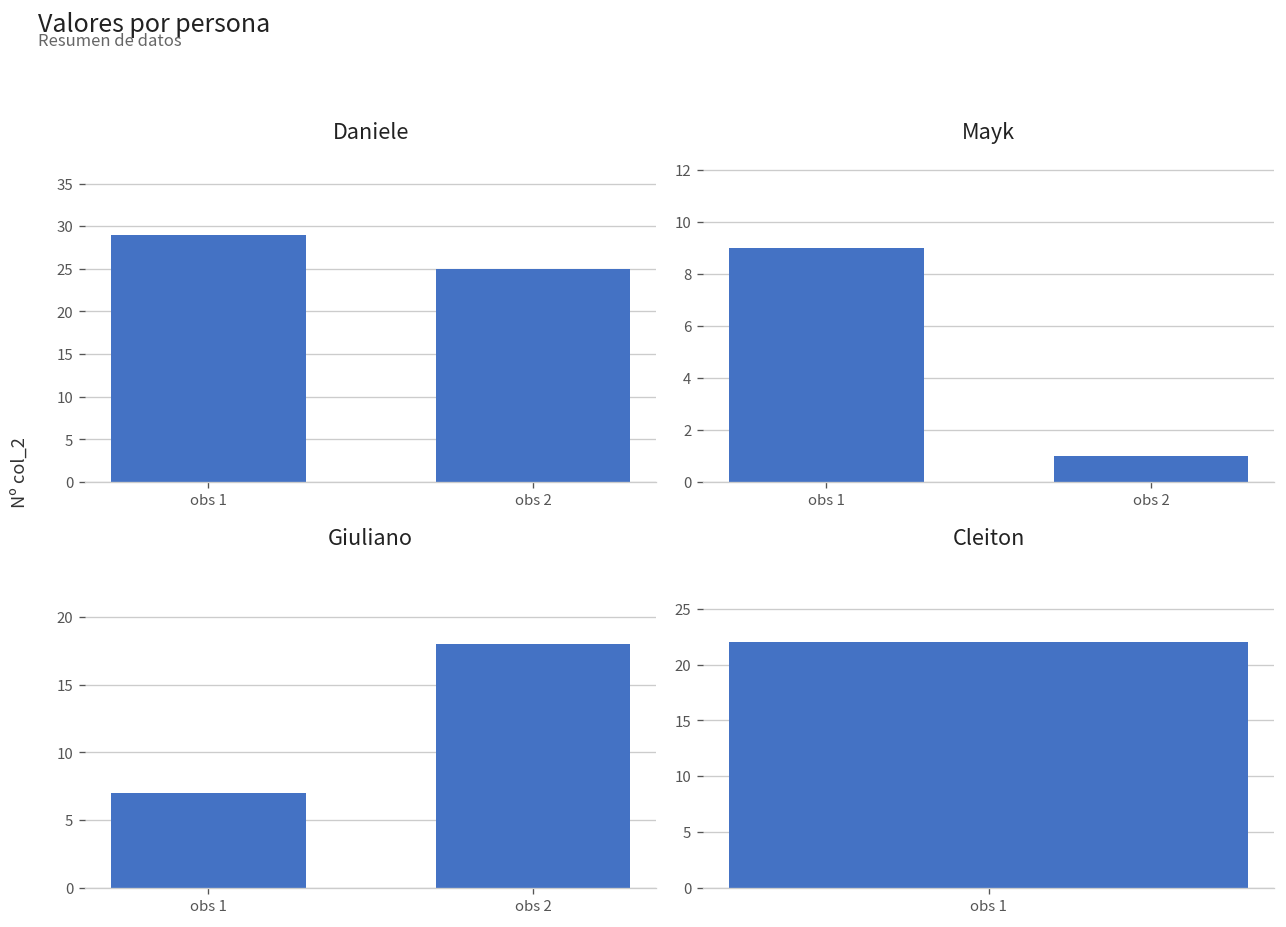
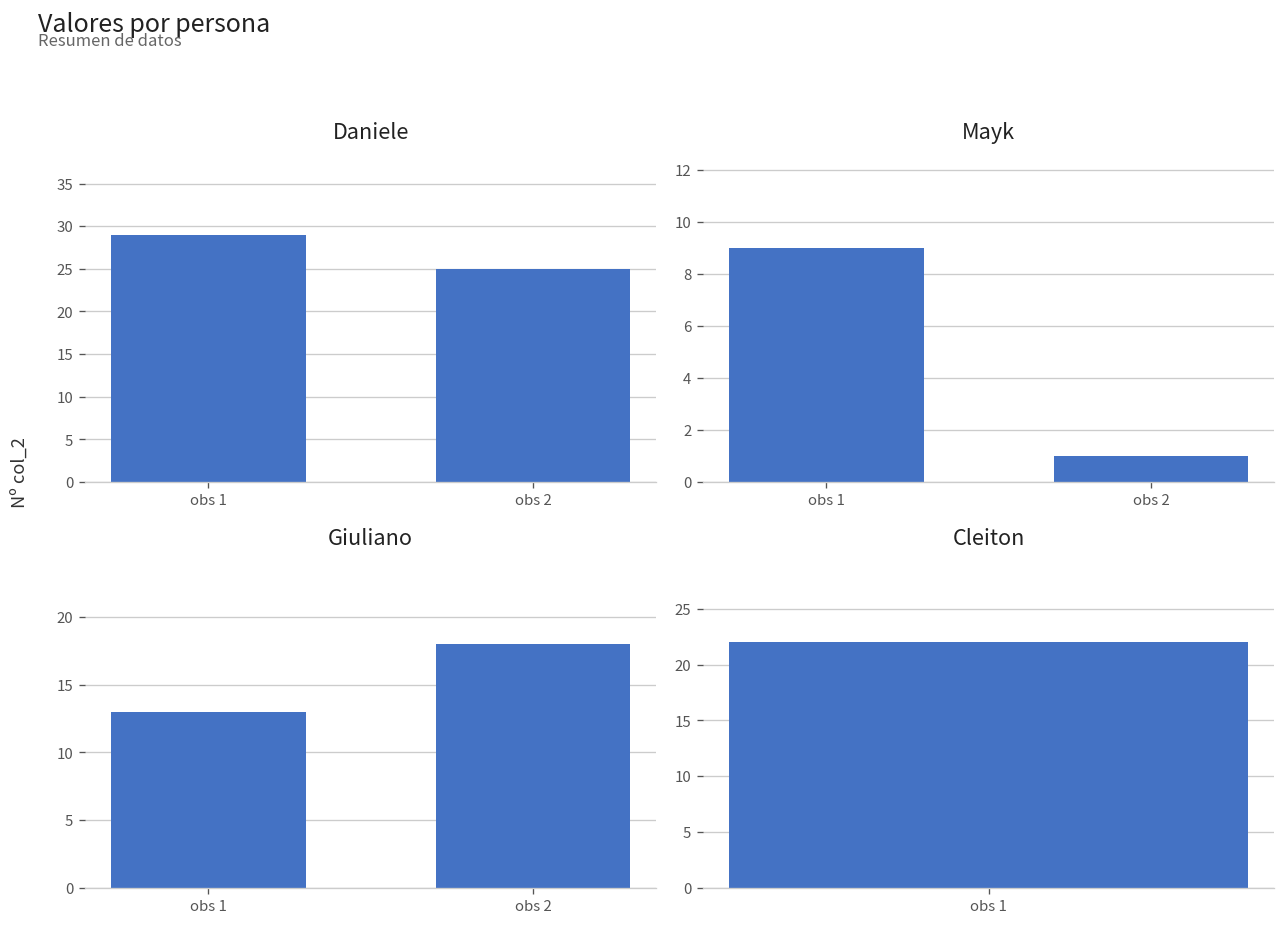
  {
    "Daniele": {
      "obs 1": 29,
      "obs 2": 25
    },
    "Mayk": {
      "obs 1": 9.0,
      "obs 2": 1.0
    },
    "Giuliano": {
-     "obs 1": 7,
+     "obs 1": 13,
      "obs 2": 18
    },
    "Cleiton": {
      "obs 1": 22
    }
  }
